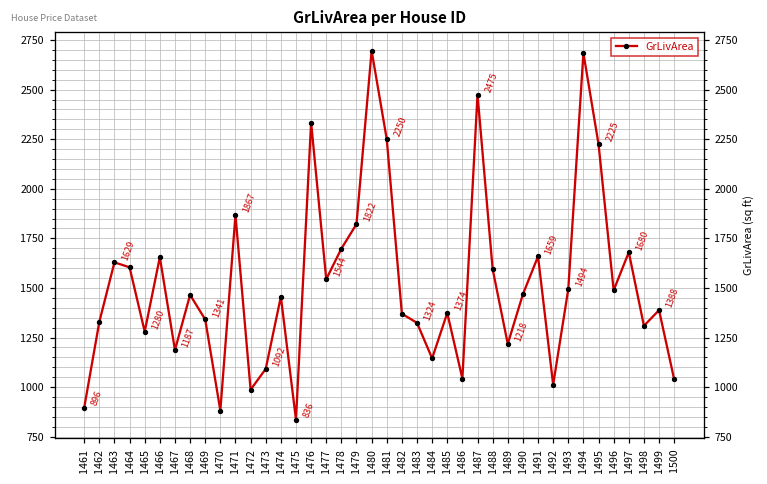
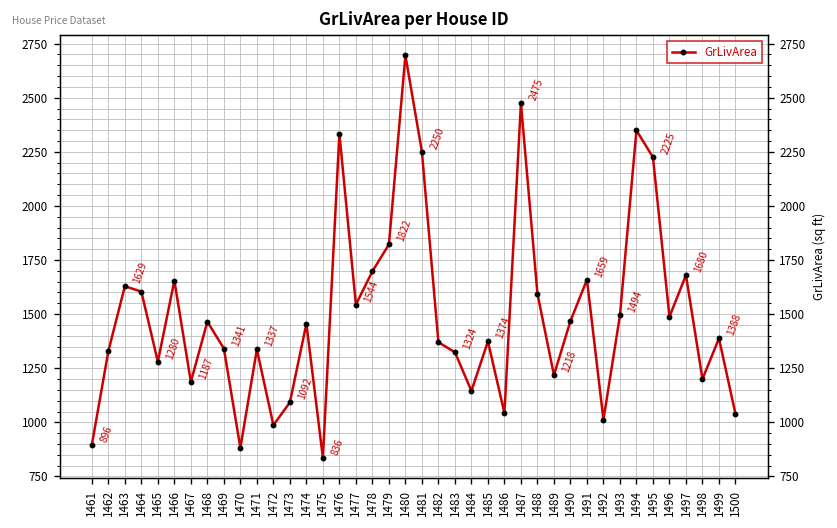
  {
    "1461": 896,
    "1463": 1629,
    "1465": 1280,
    "1467": 1187,
    "1469": 1341,
-   "1471": 1867,
+   "1471": 1337,
    "1473": 1092,
    "1475": 836,
    "1477": 1544,
    "1479": 1822,
    "1481": 2250,
    "1483": 1324,
    "1485": 1374,
    "1487": 2475,
    "1489": 1218,
    "1491": 1659,
    "1493": 1494,
-   "1494": 2680,
+   "1494": 2350,
    "1495": 2225,
    "1497": 1680,
-   "1498": 1310,
+   "1498": 1200,
    "1499": 1388
  }
